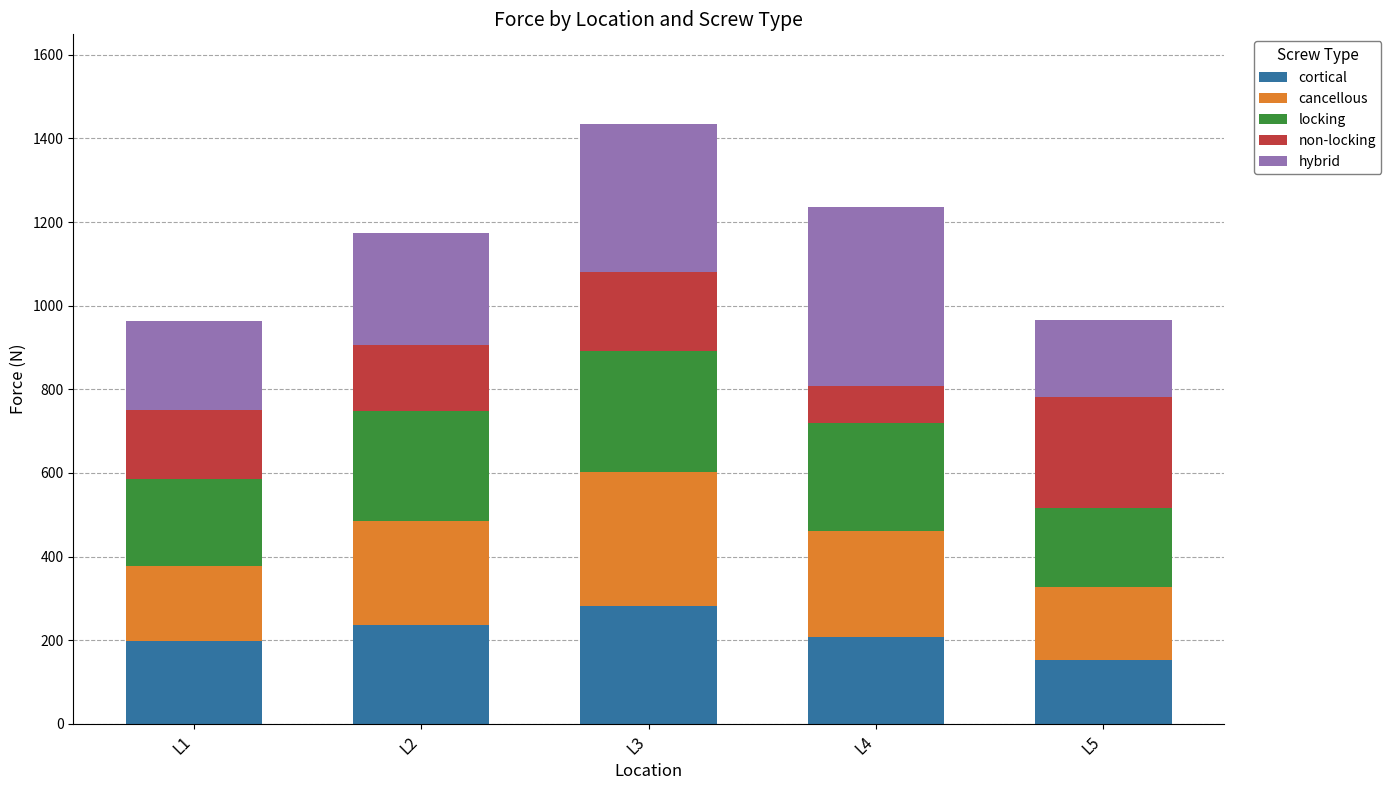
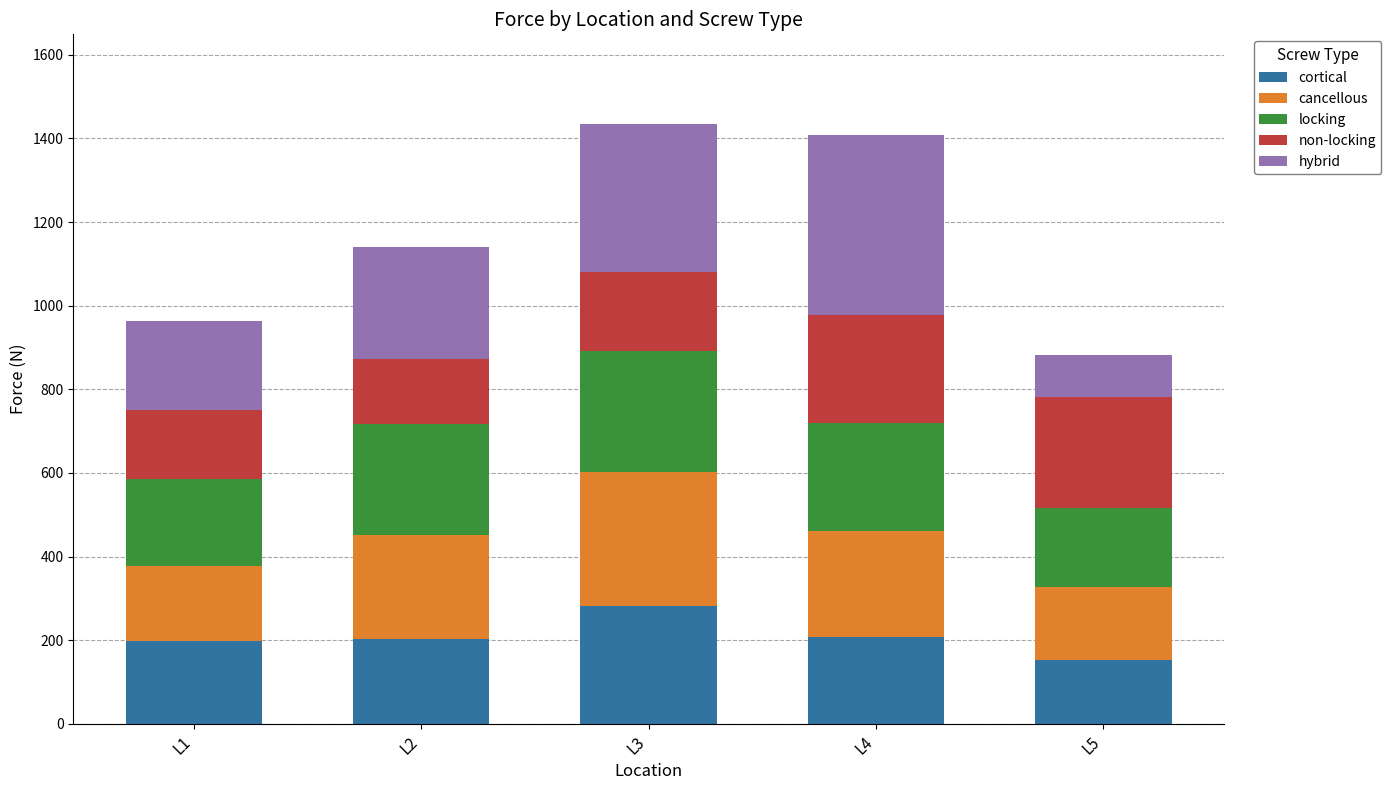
  {
    "cortical": {
      "L1": 200,
-     "L2": 240,
+     "L2": 200,
      "L3": 280,
      "L4": 210,
      "L5": 150
    },
    "cancellous": {
      "L1": 180,
      "L2": 250,
      "L3": 320,
      "L4": 250,
      "L5": 170
    },
    "locking": {
      "L1": 210,
      "L2": 260,
      "L3": 290,
      "L4": 260,
      "L5": 190
    },
    "non-locking": {
      "L1": 160,
      "L2": 160,
      "L3": 190,
-     "L4": 90,
+     "L4": 260,
      "L5": 260
    },
    "hybrid": {
      "L1": 210,
      "L2": 270,
      "L3": 350,
      "L4": 430,
-     "L5": 180
+     "L5": 100
    }
  }
